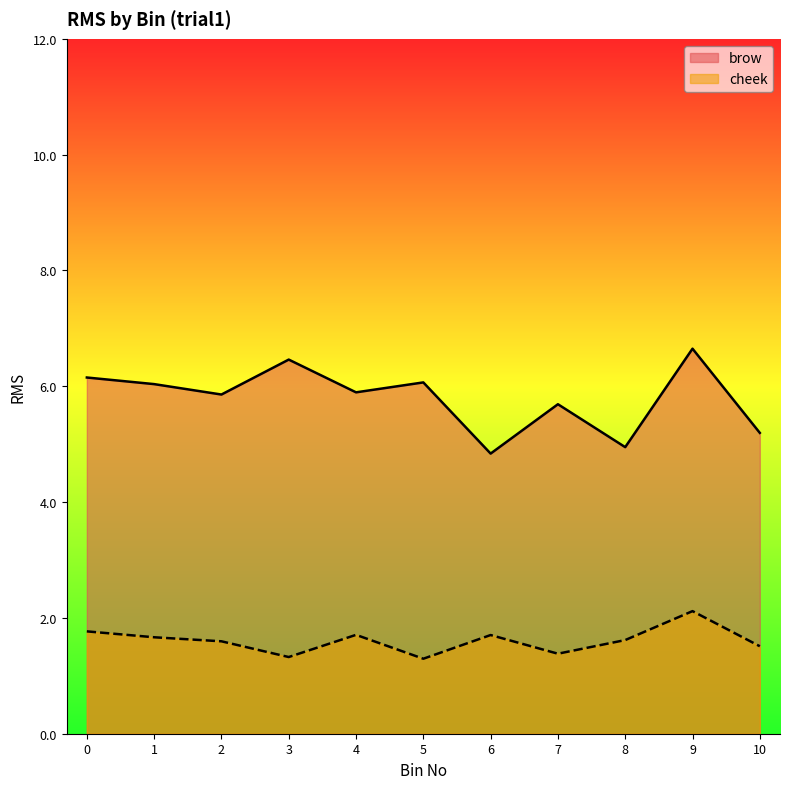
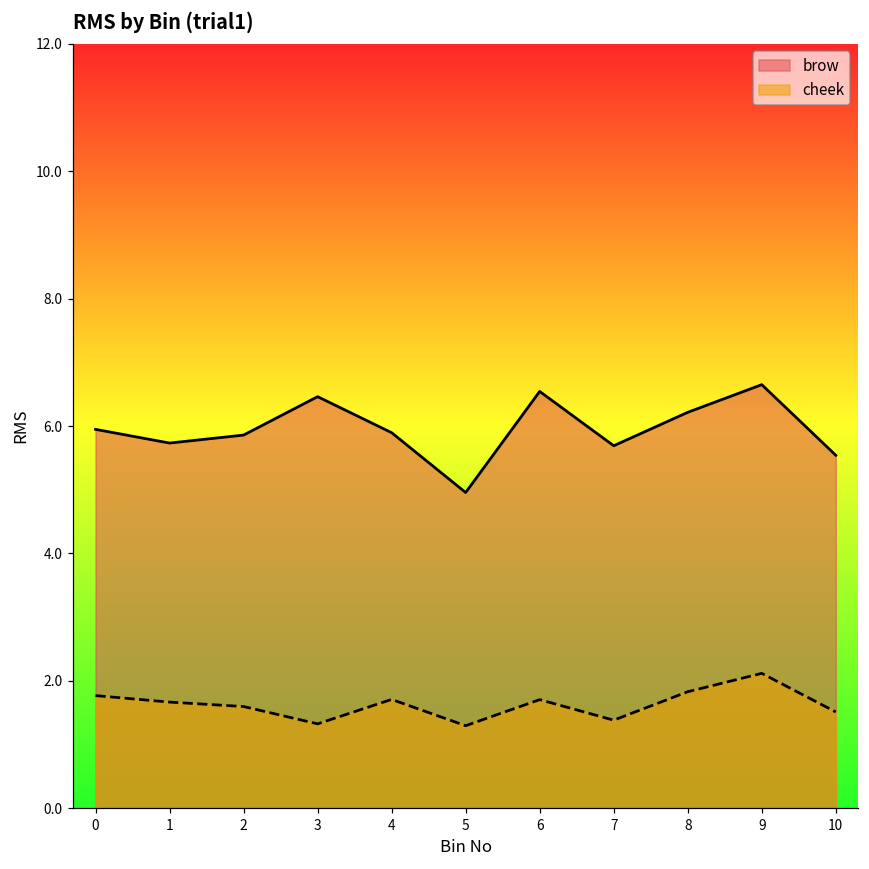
  {
    "brow": {
-     "0": 6.2,
-     "1": 6.0,
+     "0": 5.9,
+     "1": 5.7,
      "2": 5.9,
      "3": 6.5,
      "4": 5.9,
-     "5": 6.1,
-     "6": 4.8,
+     "5": 5.0,
+     "6": 6.5,
      "7": 5.7,
-     "8": 4.9,
+     "8": 6.2,
      "9": 6.6,
-     "10": 5.2
+     "10": 5.5
    },
    "cheek": {
      "0": 1.8,
      "1": 1.7,
      "2": 1.6,
      "3": 1.3,
      "4": 1.7,
      "5": 1.3,
      "6": 1.7,
      "7": 1.4,
-     "8": 1.6,
+     "8": 1.8,
      "9": 2.1,
      "10": 1.5
    }
  }
